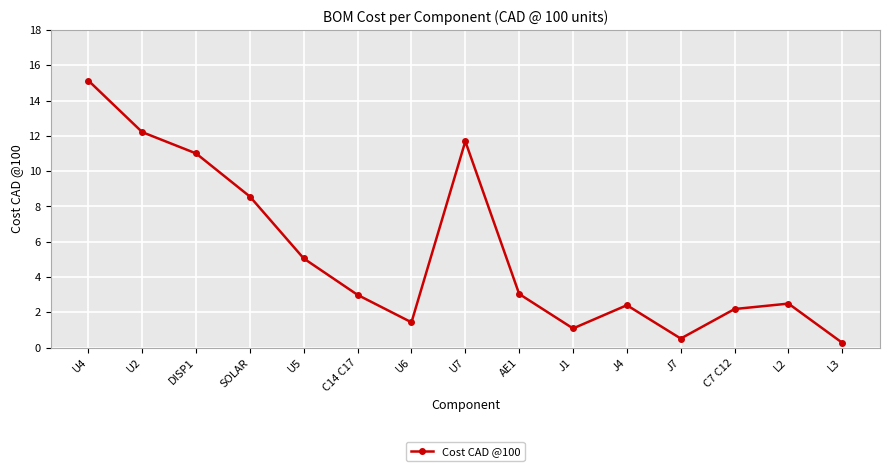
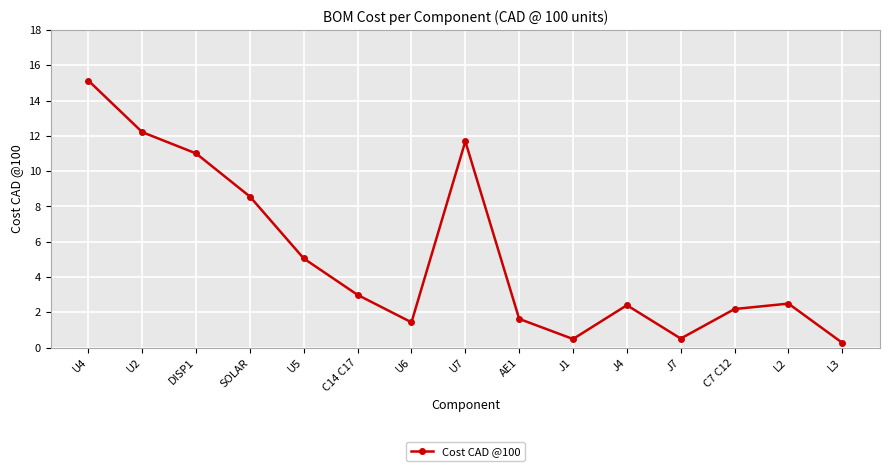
  {
    "U4": 15.1,
    "U2": 12.2,
    "DISP1": 11.0,
    "SOLAR": 8.6,
    "U5": 5.0,
    "C14 C17": 3.0,
    "U6": 1.4,
    "U7": 11.7,
-   "AE1": 3.0,
-   "J1": 1.1,
+   "AE1": 1.6,
+   "J1": 0.5,
    "J4": 2.4,
    "J7": 0.5,
    "C7 C12": 2.2,
    "L2": 2.5,
    "L3": 0.3
  }
